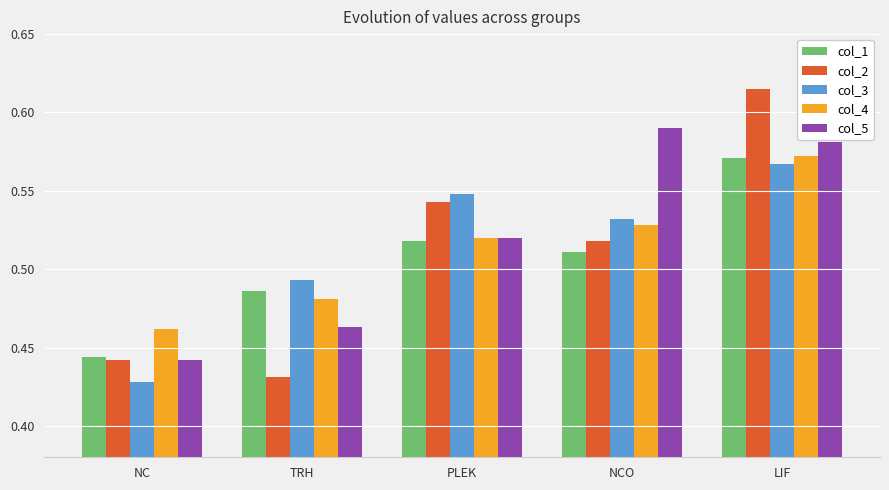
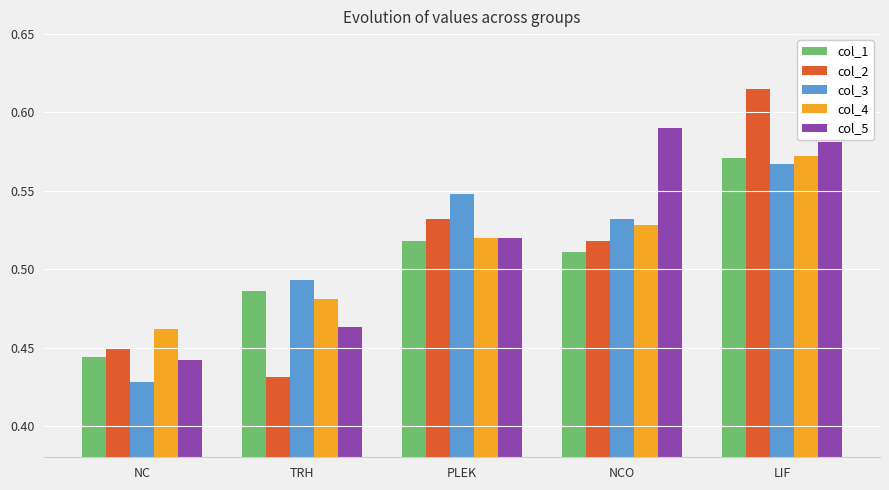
  {
    "col_1": {
      "NC": 0.444,
      "TRH": 0.486,
      "PLEK": 0.518,
      "NCO": 0.511,
      "LIF": 0.571
    },
    "col_2": {
-     "NC": 0.442,
+     "NC": 0.449,
      "TRH": 0.431,
-     "PLEK": 0.543,
+     "PLEK": 0.532,
      "NCO": 0.518,
      "LIF": 0.615
    },
    "col_3": {
      "NC": 0.428,
      "TRH": 0.493,
      "PLEK": 0.548,
      "NCO": 0.532,
      "LIF": 0.567
    },
    "col_4": {
      "NC": 0.462,
      "TRH": 0.481,
      "PLEK": 0.520,
      "NCO": 0.528,
      "LIF": 0.572
    },
    "col_5": {
      "NC": 0.442,
      "TRH": 0.463,
      "PLEK": 0.520,
      "NCO": 0.590,
      "LIF": 0.581
    }
  }
